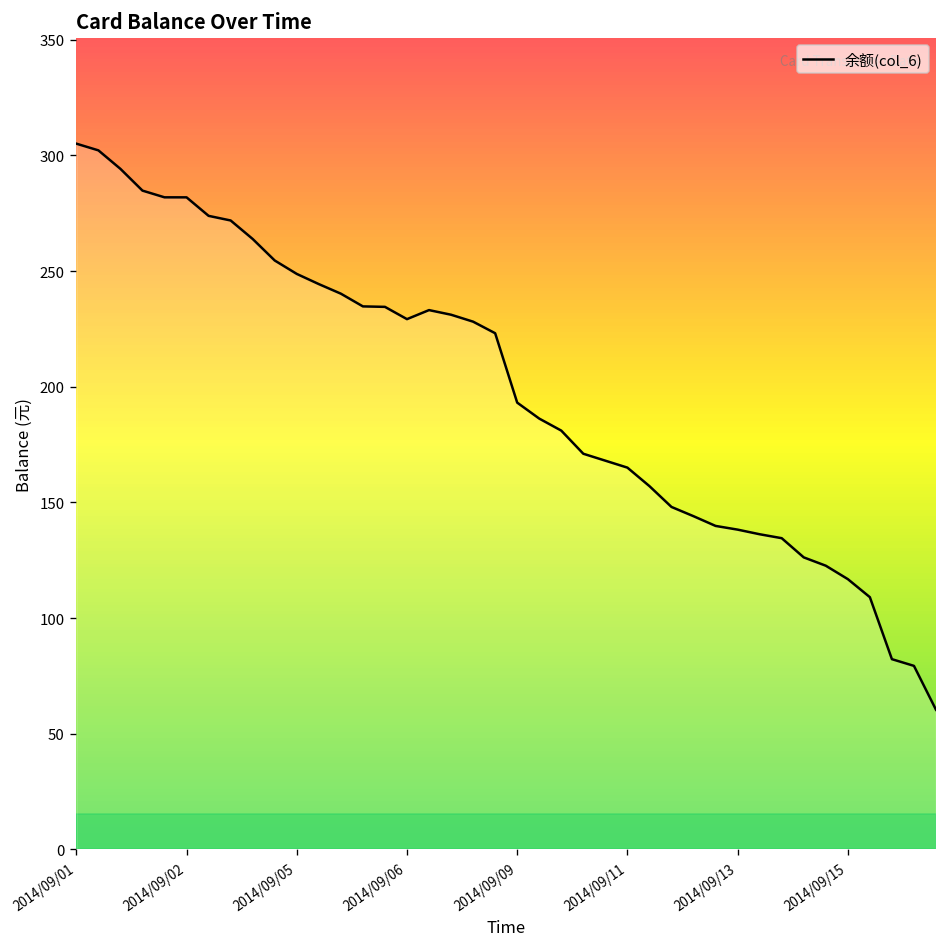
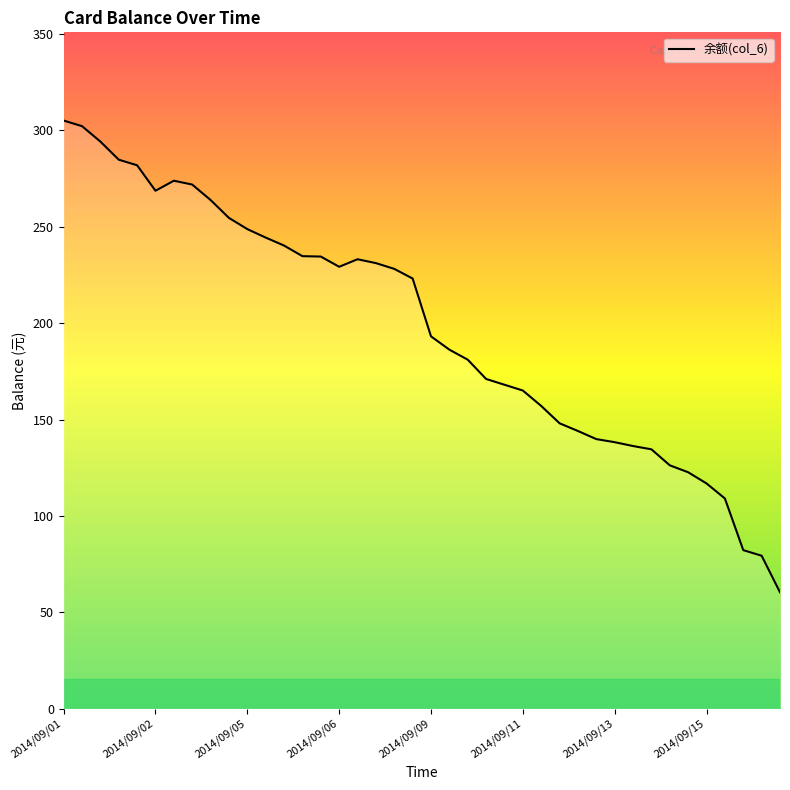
  {
    "2014/09/01": 305,
-   "2014/09/02": 282,
+   "2014/09/02": 269,
    "2014/09/05": 249,
    "2014/09/06": 229,
    "2014/09/09": 193,
    "2014/09/11": 165,
    "2014/09/13": 138,
    "2014/09/15": 117
  }
